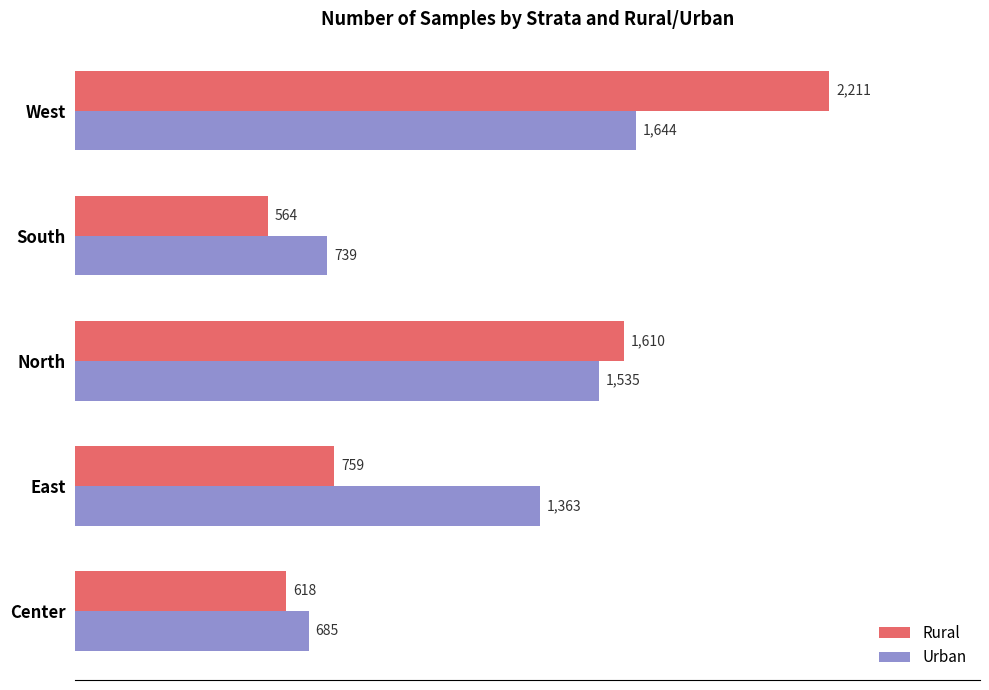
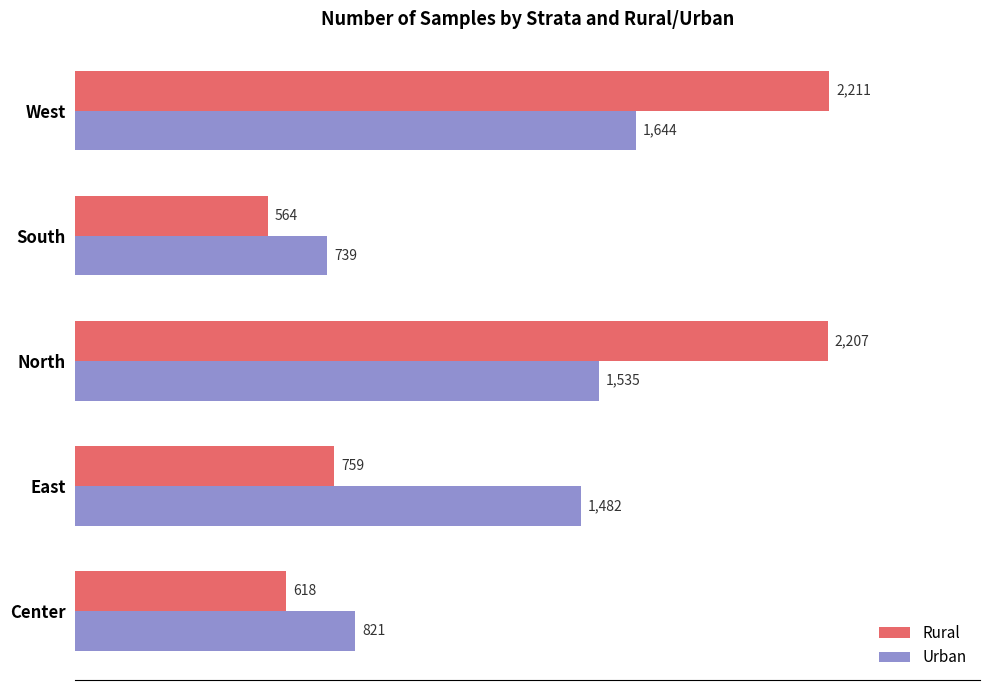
  {
    "Rural": {
      "West": "2,211",
      "South": "564",
-     "North": "1,610",
+     "North": "2,207",
      "East": "759",
      "Center": "618"
    },
    "Urban": {
      "West": "1,644",
      "South": "739",
      "North": "1,535",
-     "East": "1,363",
-     "Center": "685"
+     "East": "1,482",
+     "Center": "821"
    }
  }
